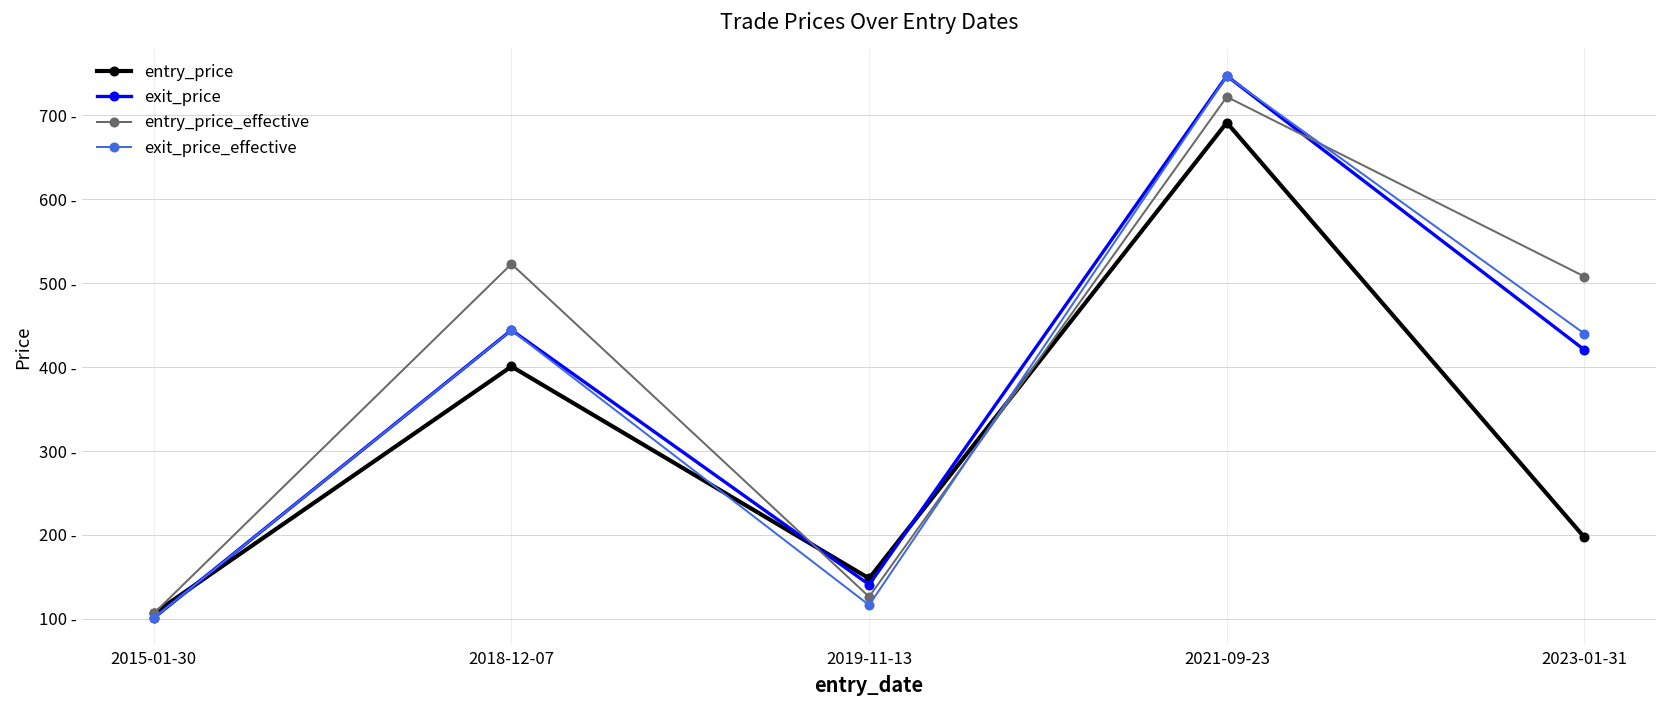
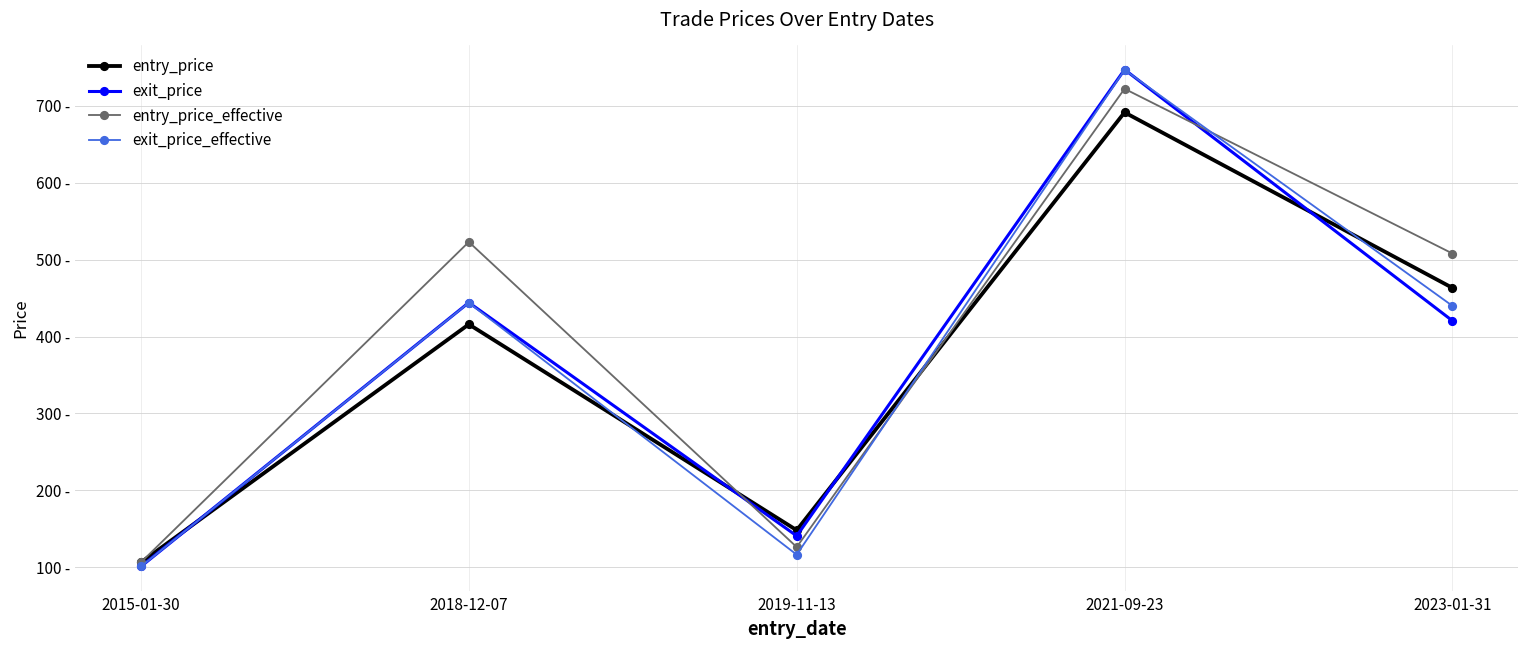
  {
    "entry_price": {
-     "2018-12-07": "400 -",
+     "2018-12-07": "420 -",
      "2019-11-13": "150 -",
      "2021-09-23": "690 -",
-     "2023-01-31": "200 -"
+     "2023-01-31": "460 -"
    },
    "exit_price": {
      "2019-11-13": "140 -",
      "2023-01-31": "420 -"
    },
    "entry_price_effective": {
      "2018-12-07": "520 -",
      "2019-11-13": "130 -",
      "2021-09-23": "720 -",
      "2023-01-31": "510 -"
    },
    "exit_price_effective": {
      "2019-11-13": "120 -",
      "2023-01-31": "440 -"
    }
  }
